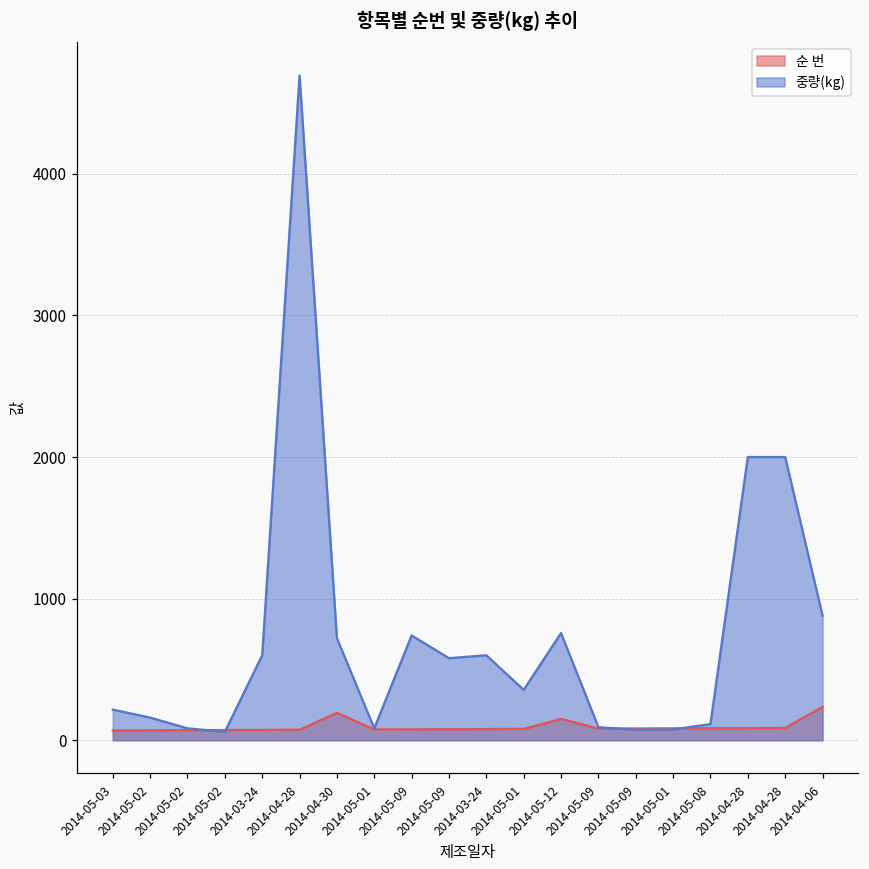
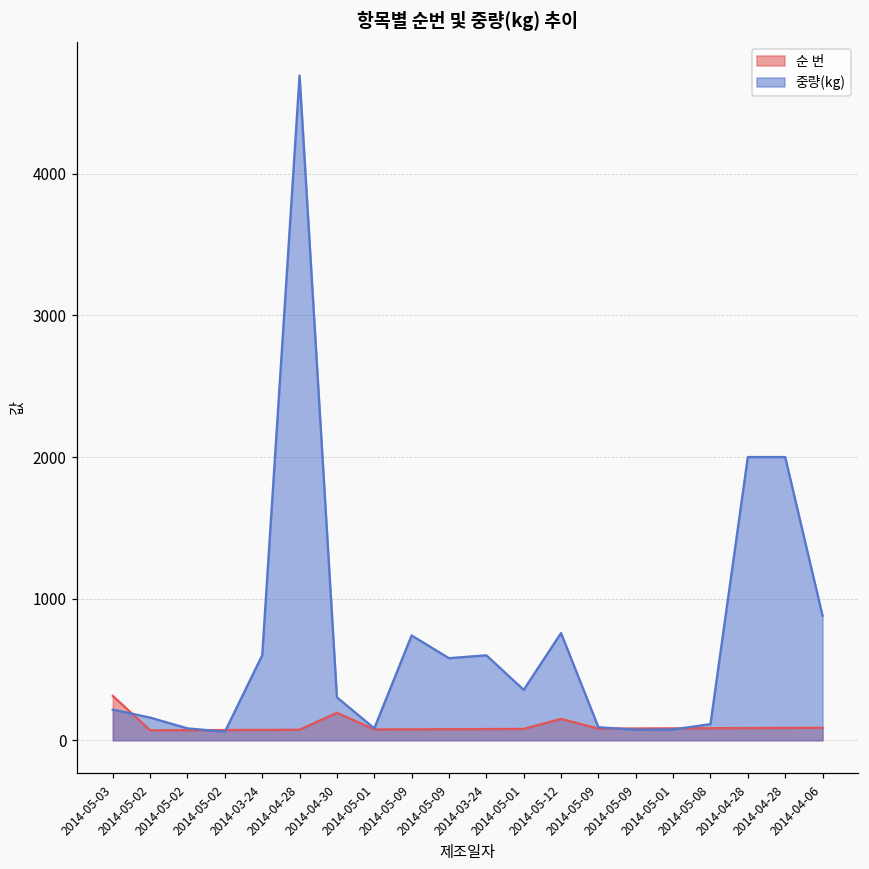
  {
    "순 번": {
-     "2014-05-03": 70,
+     "2014-05-03": 310,
      "2014-04-30": 190,
      "2014-05-12": 150,
      "2014-05-08": 90,
-     "2014-04-06": 240
+     "2014-04-06": 90
    },
    "중량(kg)": {
      "2014-05-03": 220,
-     "2014-04-30": 720,
+     "2014-04-30": 300,
      "2014-05-12": 760,
      "2014-05-08": 110,
      "2014-04-06": 880
    }
  }
